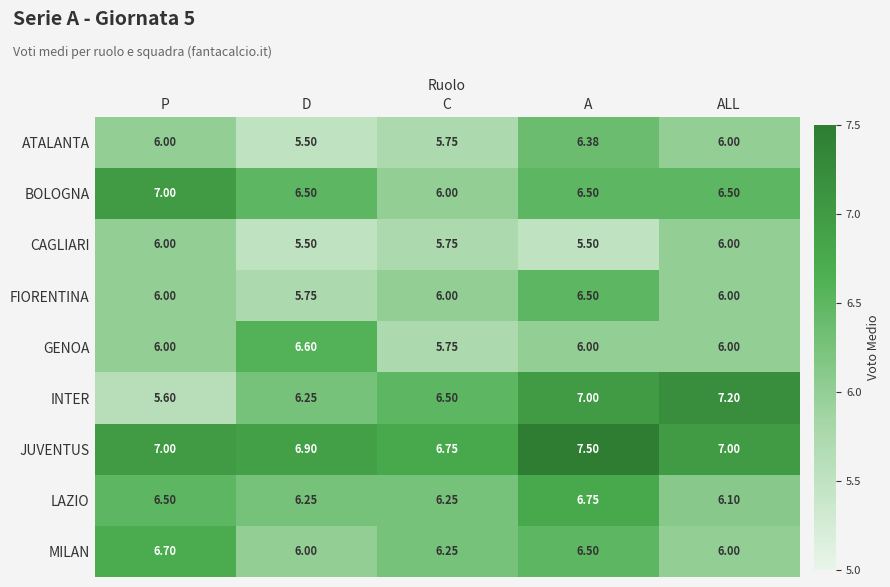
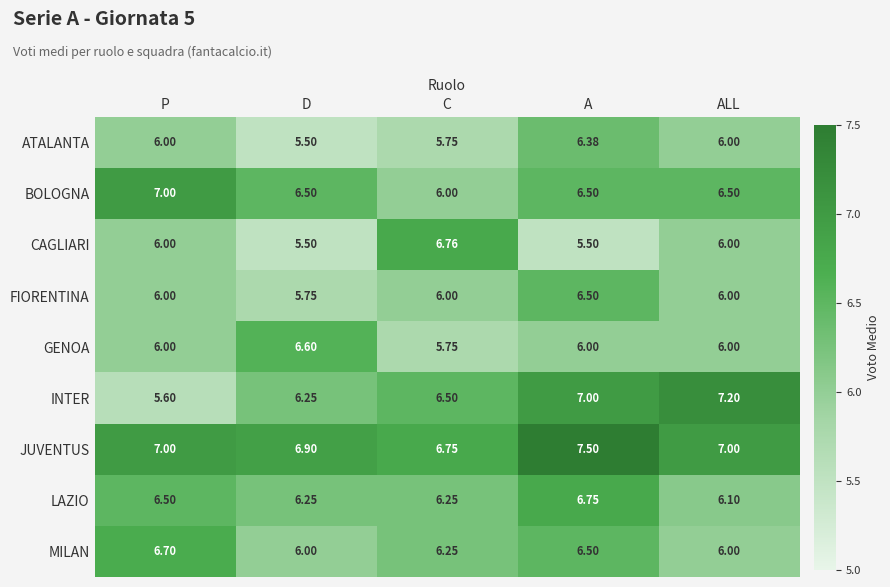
  {
    "ATALANTA": {
      "P": 6.00,
      "D": 5.50,
      "C": 5.75,
      "A": 6.38,
      "ALL": 6.00
    },
    "BOLOGNA": {
      "P": 7.00,
      "D": 6.50,
      "C": 6.00,
      "A": 6.50,
      "ALL": 6.50
    },
    "CAGLIARI": {
      "P": 6.00,
      "D": 5.50,
-     "C": 5.75,
+     "C": 6.76,
      "A": 5.50,
      "ALL": 6.00
    },
    "FIORENTINA": {
      "P": 6.00,
      "D": 5.75,
      "C": 6.00,
      "A": 6.50,
      "ALL": 6.00
    },
    "GENOA": {
      "P": 6.00,
      "D": 6.60,
      "C": 5.75,
      "A": 6.00,
      "ALL": 6.00
    },
    "INTER": {
      "P": 5.60,
      "D": 6.25,
      "C": 6.50,
      "A": 7.00,
      "ALL": 7.20
    },
    "JUVENTUS": {
      "P": 7.00,
      "D": 6.90,
      "C": 6.75,
      "A": 7.50,
      "ALL": 7.00
    },
    "LAZIO": {
      "P": 6.50,
      "D": 6.25,
      "C": 6.25,
      "A": 6.75,
      "ALL": 6.10
    },
    "MILAN": {
      "P": 6.70,
      "D": 6.00,
      "C": 6.25,
      "A": 6.50,
      "ALL": 6.00
    }
  }
